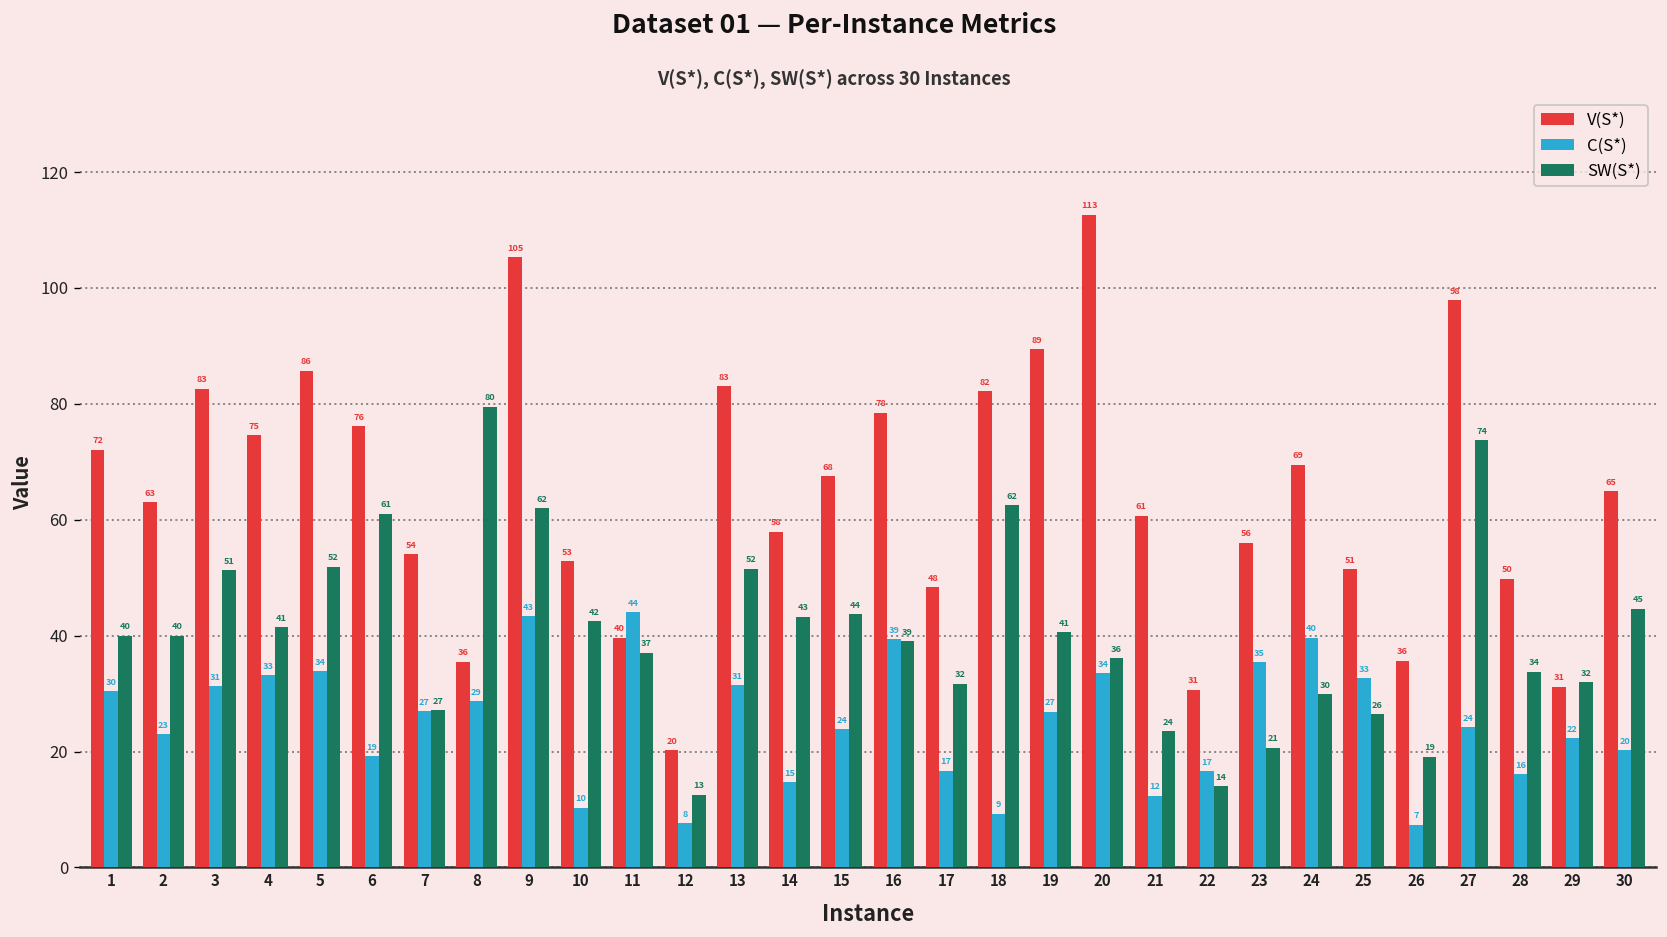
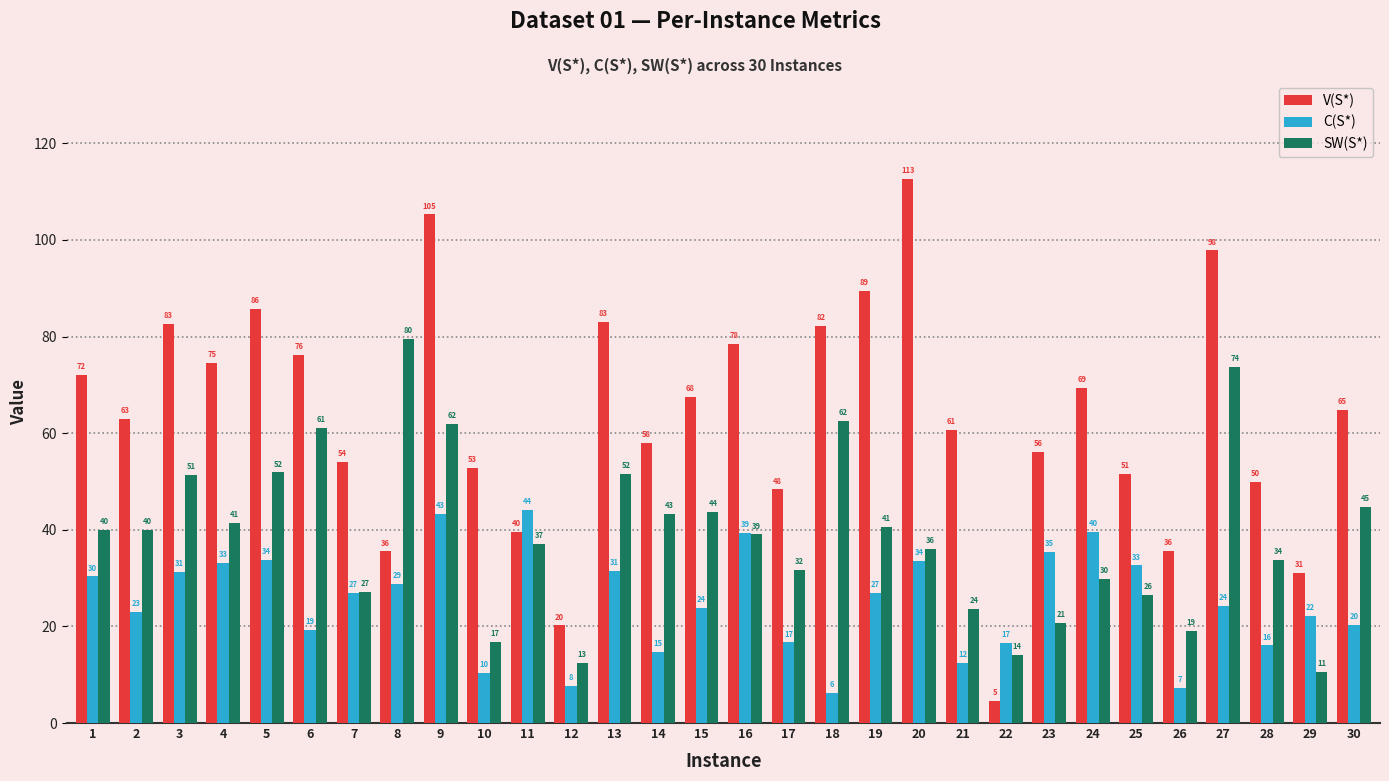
  {
    "V(S*)": {
      "1": 72,
      "2": 63,
      "3": 83,
      "4": 75,
      "5": 86,
      "6": 76,
      "7": 54,
      "8": 36,
      "9": 105,
      "10": 53,
      "11": 40,
      "12": 20,
      "13": 83,
      "14": 58,
      "15": 68,
      "16": 78,
      "17": 48,
      "18": 82,
      "19": 89,
      "20": 113,
      "21": 61,
-     "22": 31,
+     "22": 5,
      "23": 56,
      "24": 69,
      "25": 51,
      "26": 36,
      "27": 98,
      "28": 50,
      "29": 31,
      "30": 65
    },
    "C(S*)": {
      "1": 30,
      "2": 23,
      "3": 31,
      "4": 33,
      "5": 34,
      "6": 19,
      "7": 27,
      "8": 29,
      "9": 43,
      "10": 10,
      "11": 44,
      "12": 8,
      "13": 31,
      "14": 15,
      "15": 24,
      "16": 39,
      "17": 17,
-     "18": 9,
+     "18": 6,
      "19": 27,
      "20": 34,
      "21": 12,
      "22": 17,
      "23": 35,
      "24": 40,
      "25": 33,
      "26": 7,
      "27": 24,
      "28": 16,
      "29": 22,
      "30": 20
    },
    "SW(S*)": {
      "1": 40,
      "2": 40,
      "3": 51,
      "4": 41,
      "5": 52,
      "6": 61,
      "7": 27,
      "8": 80,
      "9": 62,
-     "10": 42,
+     "10": 17,
      "11": 37,
      "12": 13,
      "13": 52,
      "14": 43,
      "15": 44,
      "16": 39,
      "17": 32,
      "18": 62,
      "19": 41,
      "20": 36,
      "21": 24,
      "22": 14,
      "23": 21,
      "24": 30,
      "25": 26,
      "26": 19,
      "27": 74,
      "28": 34,
-     "29": 32,
+     "29": 11,
      "30": 45
    }
  }
